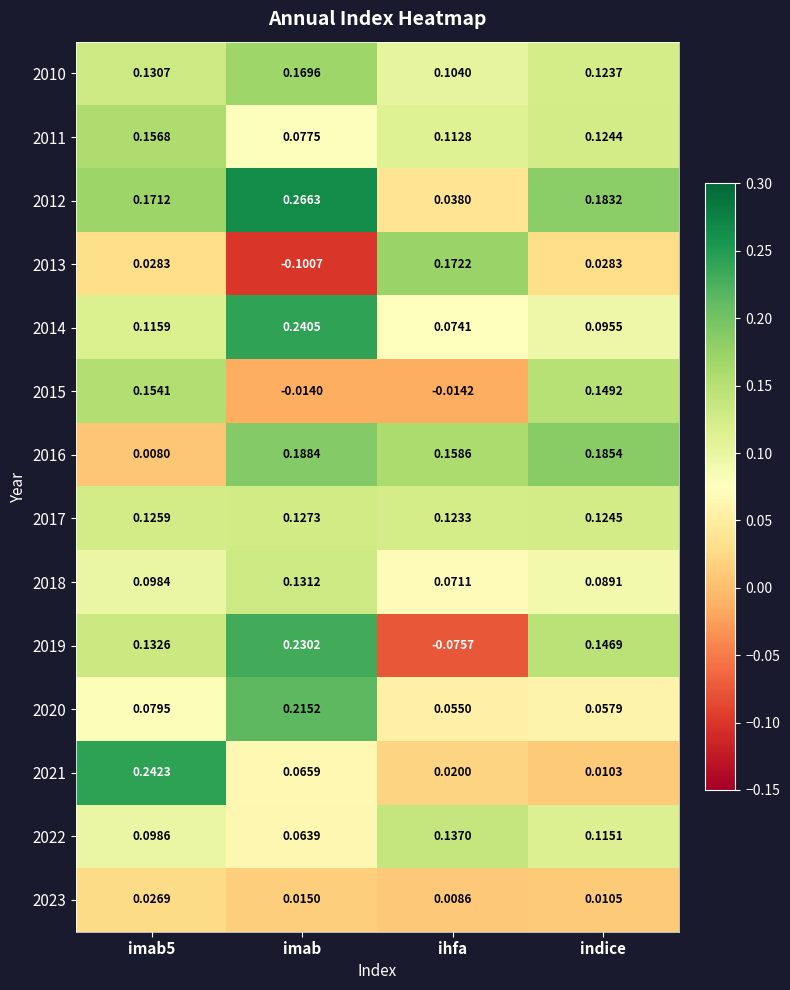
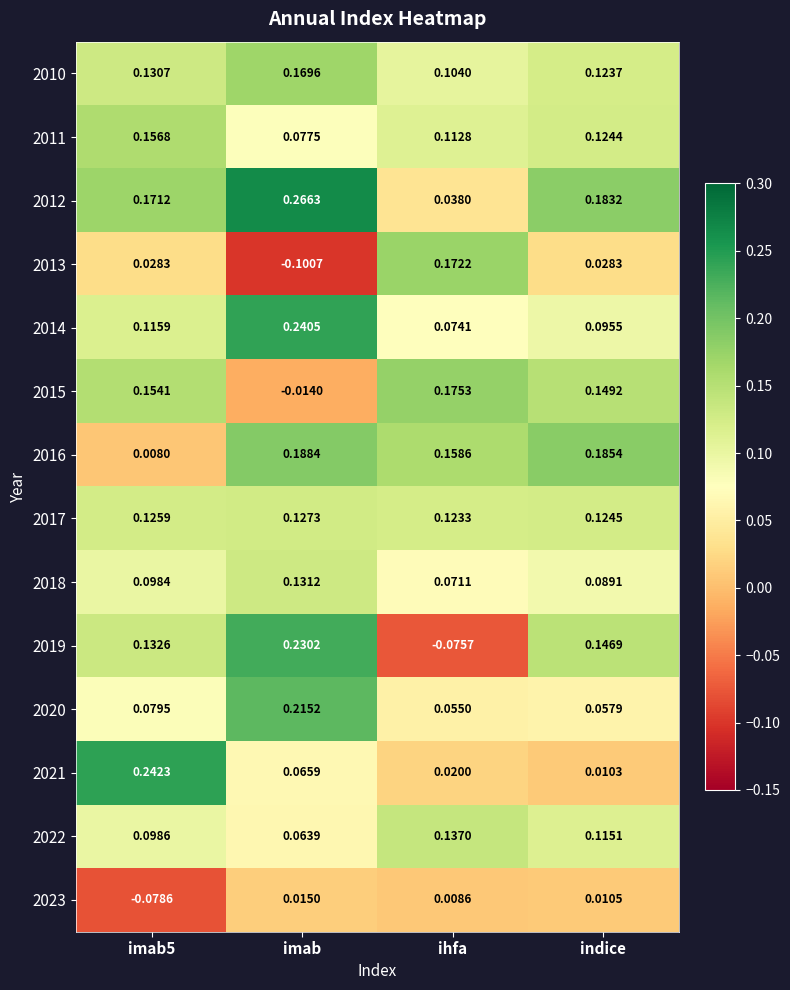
  {
    "2010": {
      "imab5": 0.1307,
      "imab": 0.1696,
      "ihfa": 0.1040,
      "indice": 0.1237
    },
    "2011": {
      "imab5": 0.1568,
      "imab": 0.0775,
      "ihfa": 0.1128,
      "indice": 0.1244
    },
    "2012": {
      "imab5": 0.1712,
      "imab": 0.2663,
      "ihfa": 0.0380,
      "indice": 0.1832
    },
    "2013": {
      "imab5": 0.0283,
      "imab": -0.1007,
      "ihfa": 0.1722,
      "indice": 0.0283
    },
    "2014": {
      "imab5": 0.1159,
      "imab": 0.2405,
      "ihfa": 0.0741,
      "indice": 0.0955
    },
    "2015": {
      "imab5": 0.1541,
      "imab": -0.0140,
-     "ihfa": -0.0142,
+     "ihfa": 0.1753,
      "indice": 0.1492
    },
    "2016": {
      "imab5": 0.0080,
      "imab": 0.1884,
      "ihfa": 0.1586,
      "indice": 0.1854
    },
    "2017": {
      "imab5": 0.1259,
      "imab": 0.1273,
      "ihfa": 0.1233,
      "indice": 0.1245
    },
    "2018": {
      "imab5": 0.0984,
      "imab": 0.1312,
      "ihfa": 0.0711,
      "indice": 0.0891
    },
    "2019": {
      "imab5": 0.1326,
      "imab": 0.2302,
      "ihfa": -0.0757,
      "indice": 0.1469
    },
    "2020": {
      "imab5": 0.0795,
      "imab": 0.2152,
      "ihfa": 0.0550,
      "indice": 0.0579
    },
    "2021": {
      "imab5": 0.2423,
      "imab": 0.0659,
      "ihfa": 0.0200,
      "indice": 0.0103
    },
    "2022": {
      "imab5": 0.0986,
      "imab": 0.0639,
      "ihfa": 0.1370,
      "indice": 0.1151
    },
    "2023": {
-     "imab5": 0.0269,
+     "imab5": -0.0786,
      "imab": 0.0150,
      "ihfa": 0.0086,
      "indice": 0.0105
    }
  }
